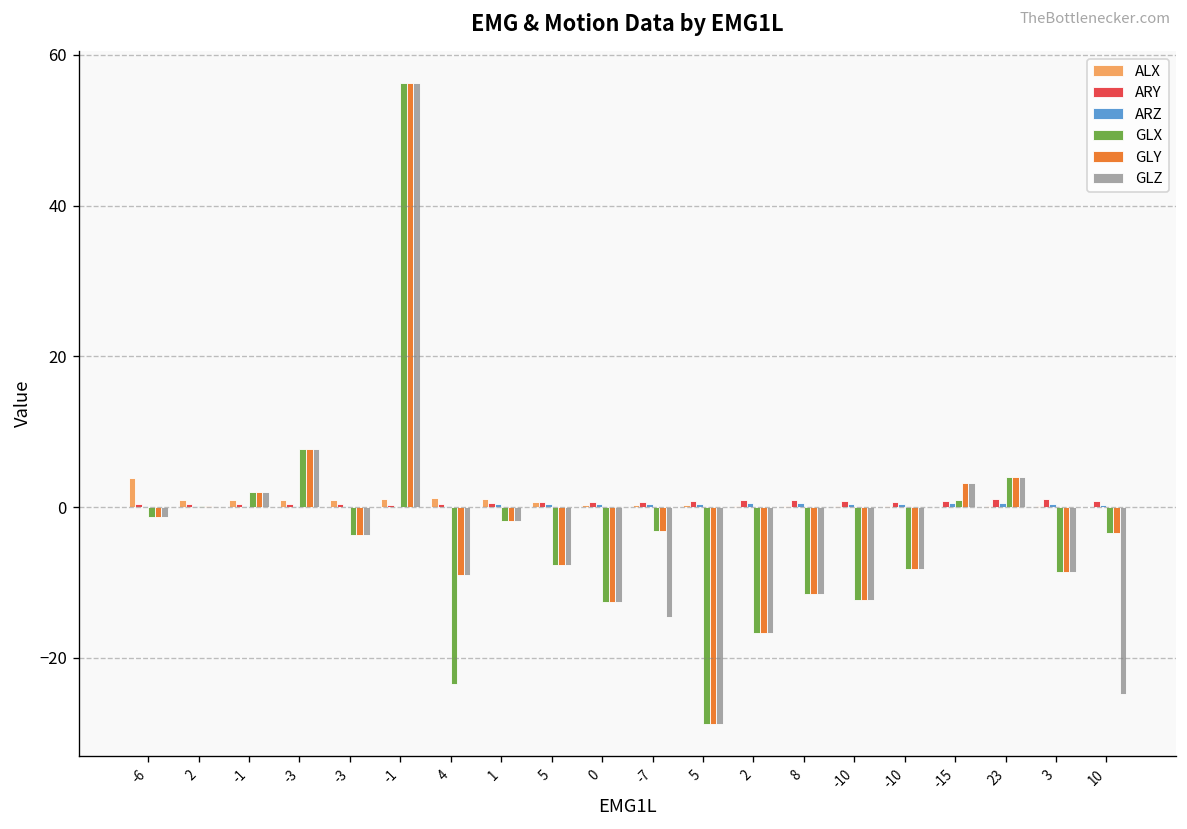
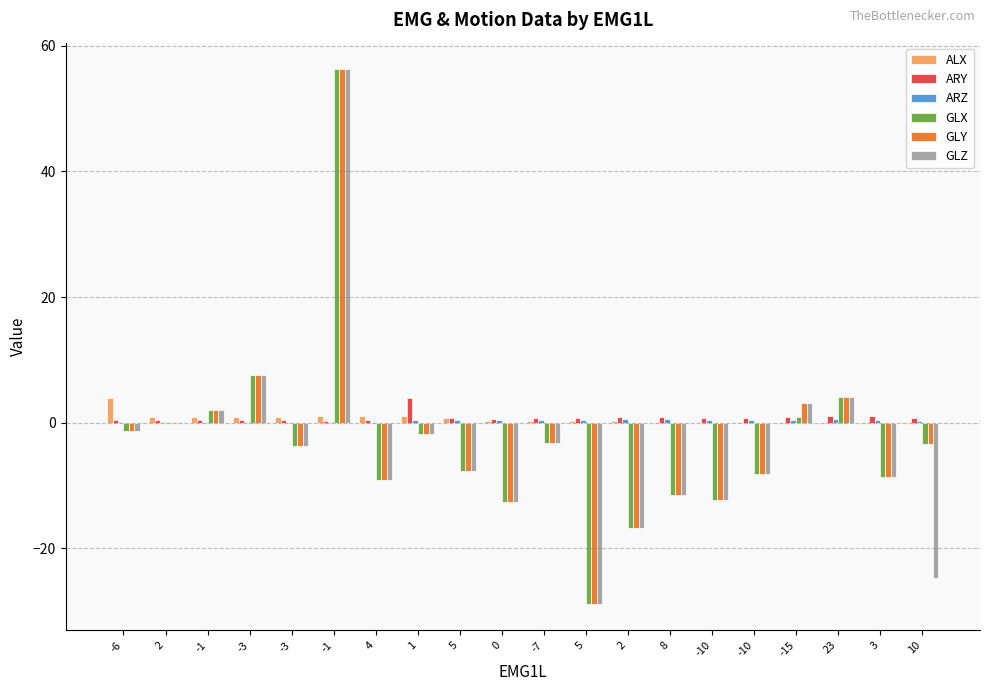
  {
    "ALX": {
      "-6": 4,
      "4": 1,
      "1": 1
    },
    "ARY": {
      "4": 0,
-     "1": 1,
+     "1": 4,
      "0": 1,
      "-7": 1,
      "8": 1,
      "-15": 1,
      "23": 1,
      "3": 1,
      "10": 1
    },
    "ARZ": {
      "0": 0,
      "-7": 0,
      "8": 1,
      "-15": 0,
      "23": 1
    },
    "GLX": {
      "-6": -1,
-     "4": -23,
+     "4": -9,
      "1": -2,
      "0": -13,
      "-7": -3,
      "8": -12,
      "-15": 1,
      "23": 4,
      "3": -9,
      "10": -3
    },
    "GLY": {
      "-6": -1,
      "4": -9,
      "1": -2,
      "0": -13,
      "-7": -3,
      "8": -12,
      "-15": 3,
      "23": 4,
      "3": -9,
      "10": -3
    },
    "GLZ": {
      "-6": -1,
      "4": -9,
      "1": -2,
      "0": -13,
-     "-7": -15,
+     "-7": -3,
      "8": -12,
      "-15": 3,
      "23": 4,
      "3": -9,
      "10": -25
    }
  }
